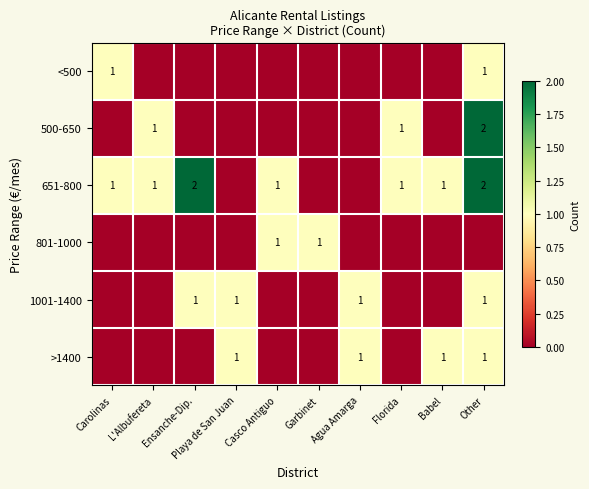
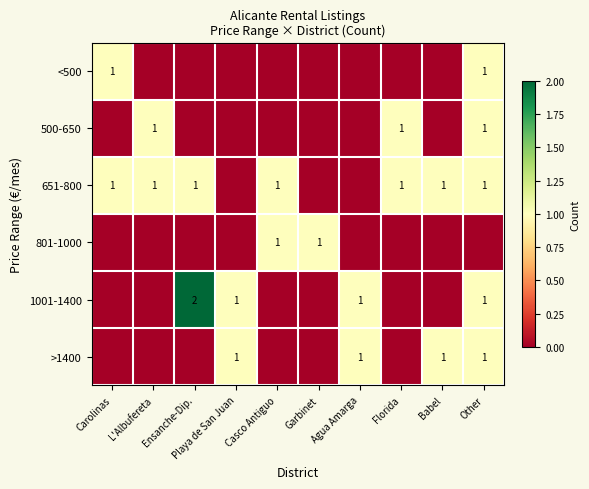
  {
    "<500": {
      "Carolinas": 1,
      "Other": 1
    },
    "500-650": {
      "L'Albufereta": 1,
      "Florida": 1,
-     "Other": 2
+     "Other": 1
    },
    "651-800": {
      "Carolinas": 1,
      "L'Albufereta": 1,
-     "Ensanche-Dip.": 2,
+     "Ensanche-Dip.": 1,
      "Casco Antiguo": 1,
      "Florida": 1,
      "Babel": 1,
-     "Other": 2
+     "Other": 1
    },
    "801-1000": {
      "Casco Antiguo": 1,
      "Garbinet": 1
    },
    "1001-1400": {
-     "Ensanche-Dip.": 1,
+     "Ensanche-Dip.": 2,
      "Playa de San Juan": 1,
      "Agua Amarga": 1,
      "Other": 1
    },
    ">1400": {
      "Playa de San Juan": 1,
      "Agua Amarga": 1,
      "Babel": 1,
      "Other": 1
    }
  }
